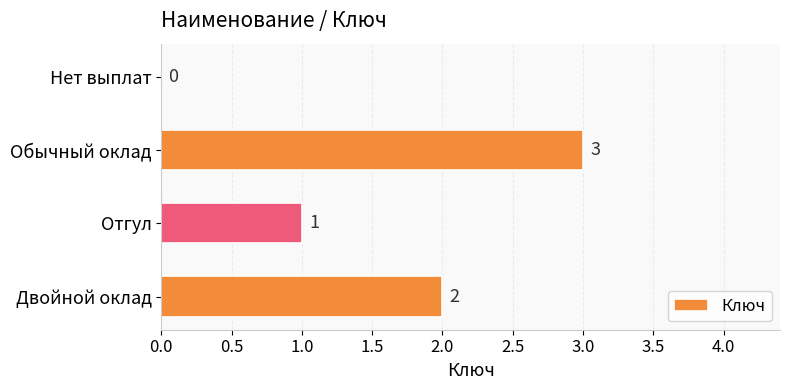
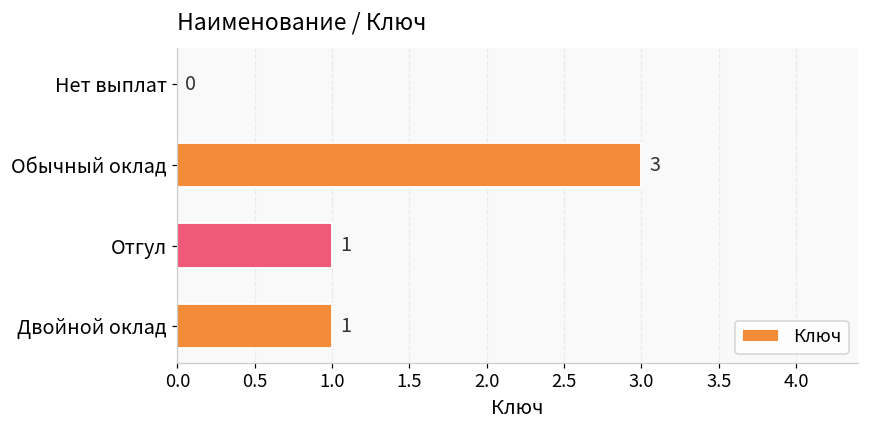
  {
    "Нет выплат": 0,
    "Обычный оклад": 3,
    "Отгул": 1,
-   "Двойной оклад": 2
+   "Двойной оклад": 1
  }
